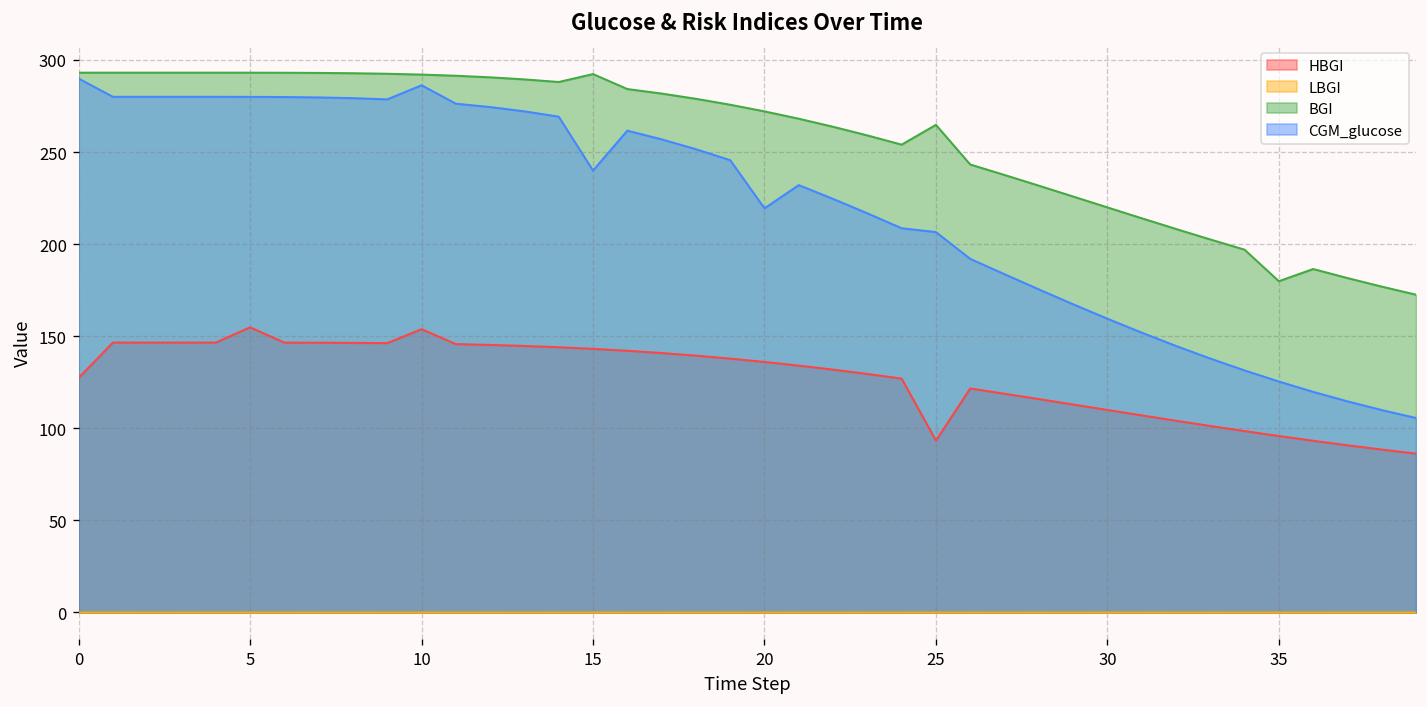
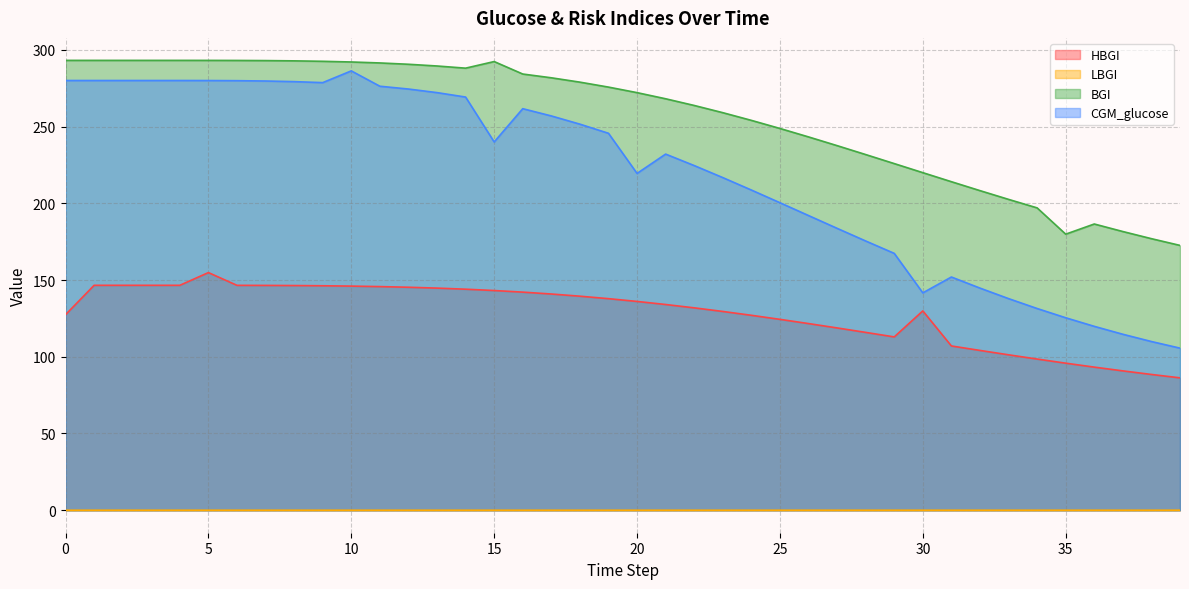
  {
    "HBGI": {
      "0": 127,
      "5": 155,
-     "10": 154,
+     "10": 146,
      "15": 143,
      "20": 136,
-     "25": 93,
-     "30": 110,
+     "25": 124,
+     "30": 130,
      "35": 96
    },
    "LBGI": {
      "0": 0,
      "5": 0,
      "10": 0,
      "15": 0,
      "20": 0,
      "25": 0,
      "30": 0,
      "35": 0
    },
    "BGI": {
      "0": 293,
      "5": 293,
      "10": 292,
      "15": 292,
      "20": 272,
-     "25": 265,
+     "25": 249,
      "30": 220,
      "35": 180
    },
    "CGM_glucose": {
-     "0": 290,
+     "0": 280,
      "5": 280,
      "10": 286,
      "15": 240,
      "20": 219,
-     "25": 207,
-     "30": 160,
+     "25": 200,
+     "30": 142,
      "35": 125
    }
  }
